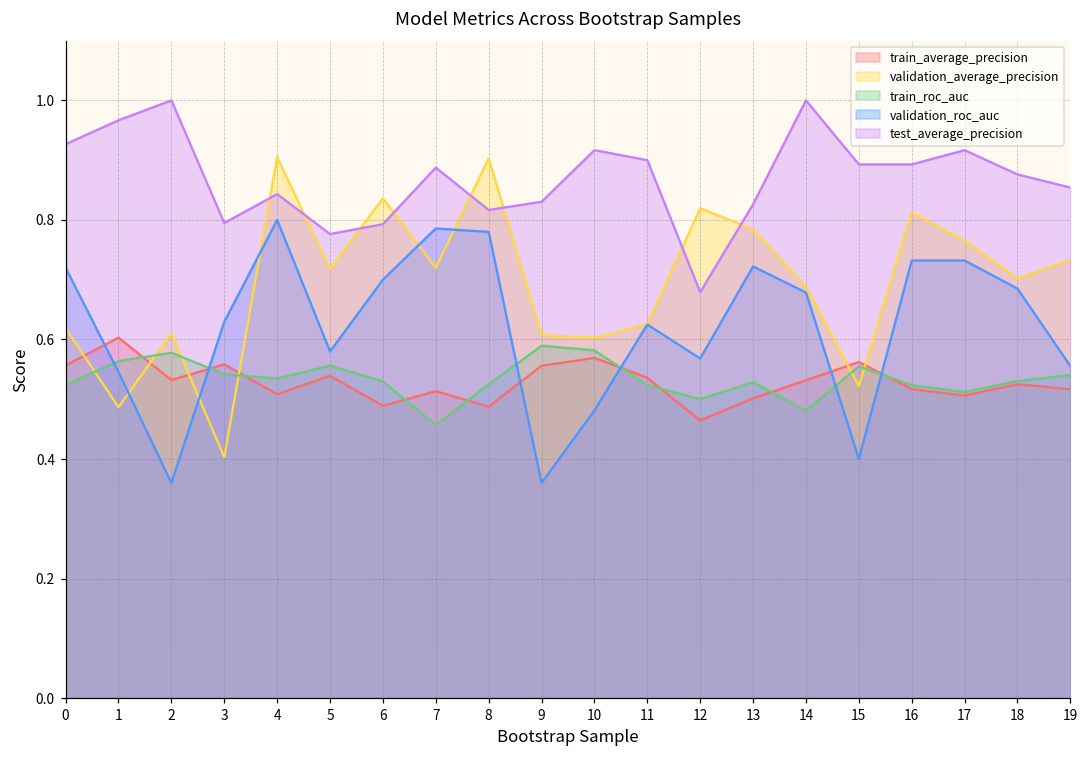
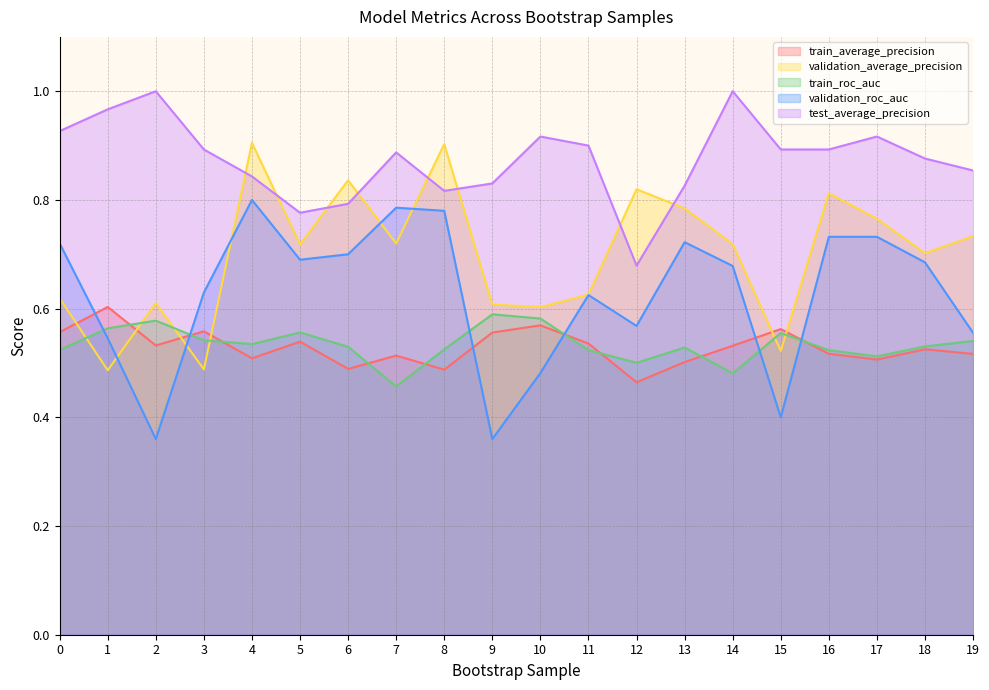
  {
    "train_average_precision": {
      "0": 0.56,
      "1": 0.60,
      "2": 0.53,
      "3": 0.56,
      "4": 0.51,
      "5": 0.54,
      "6": 0.49,
      "7": 0.51,
      "8": 0.49,
      "9": 0.56,
      "10": 0.57,
      "11": 0.54,
      "12": 0.46,
      "13": 0.50,
      "14": 0.53,
      "15": 0.56,
      "16": 0.52,
      "17": 0.51,
      "18": 0.53,
      "19": 0.52
    },
    "validation_average_precision": {
      "0": 0.62,
      "1": 0.49,
      "2": 0.61,
-     "3": 0.40,
+     "3": 0.49,
      "4": 0.91,
      "5": 0.72,
      "6": 0.84,
      "7": 0.72,
      "8": 0.90,
      "9": 0.61,
      "10": 0.60,
      "12": 0.82,
      "13": 0.78,
-     "14": 0.69,
+     "14": 0.72,
      "15": 0.52,
      "16": 0.81,
      "17": 0.77,
      "18": 0.70,
      "19": 0.73
    },
    "train_roc_auc": {
      "0": 0.52,
      "1": 0.56,
      "2": 0.58,
      "3": 0.54,
      "4": 0.53,
      "5": 0.56,
      "6": 0.53,
      "7": 0.46,
      "8": 0.53,
      "9": 0.59,
      "10": 0.58,
      "11": 0.52,
      "12": 0.50,
      "13": 0.53,
      "14": 0.48,
      "15": 0.56,
      "16": 0.52,
      "17": 0.51,
      "18": 0.53,
      "19": 0.54
    },
    "validation_roc_auc": {
      "0": 0.72,
      "1": 0.55,
      "2": 0.36,
      "3": 0.63,
      "4": 0.80,
-     "5": 0.58,
+     "5": 0.69,
      "6": 0.70,
      "7": 0.79,
      "8": 0.78,
      "9": 0.36,
      "10": 0.48,
      "12": 0.57,
      "13": 0.72,
      "14": 0.68,
      "15": 0.40,
      "16": 0.73,
      "17": 0.73,
      "18": 0.69,
      "19": 0.56
    },
    "test_average_precision": {
      "0": 0.93,
      "1": 0.97,
      "2": 1.00,
-     "3": 0.79,
+     "3": 0.89,
      "4": 0.84,
      "5": 0.78,
      "6": 0.79,
      "7": 0.89,
      "8": 0.82,
      "9": 0.83,
      "10": 0.92,
      "11": 0.90,
      "12": 0.68,
      "13": 0.83,
      "14": 1.00,
      "15": 0.89,
      "16": 0.89,
      "17": 0.92,
      "18": 0.88,
      "19": 0.85
    }
  }
